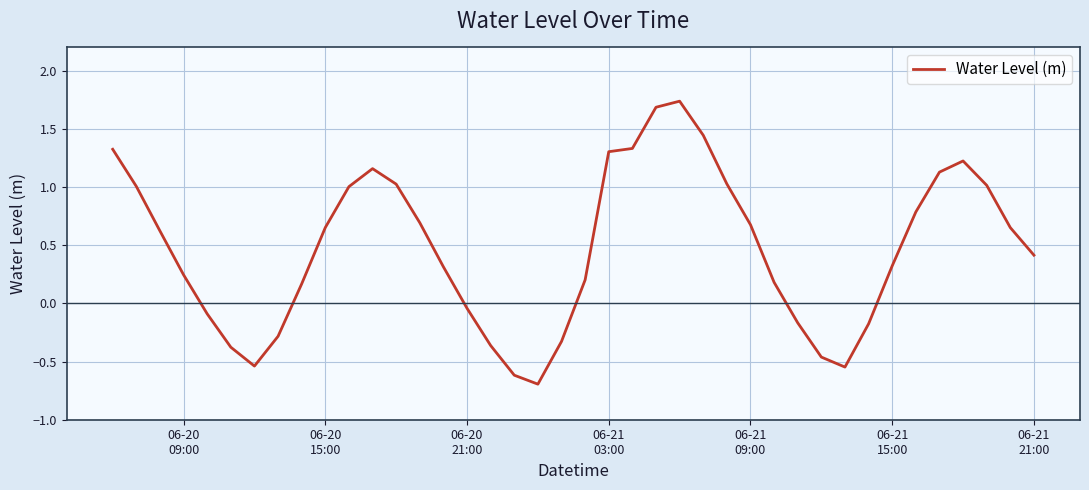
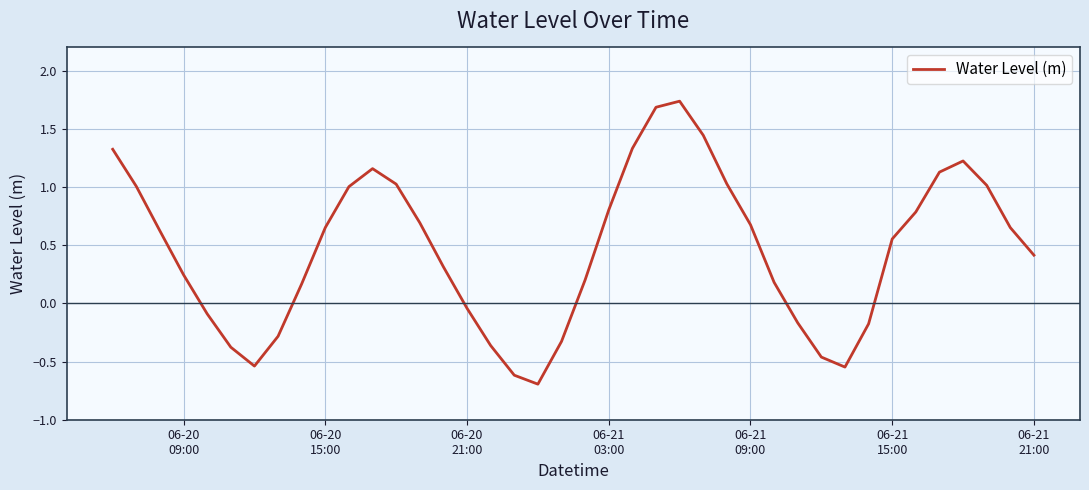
  {
    "06-20 09:00": 0.25,
    "06-20 15:00": 0.65,
    "06-20 21:00": -0.04,
-   "06-21 03:00": 1.30,
+   "06-21 03:00": 0.80,
    "06-21 09:00": 0.68,
-   "06-21 15:00": 0.32,
+   "06-21 15:00": 0.55,
    "06-21 21:00": 0.41
  }
